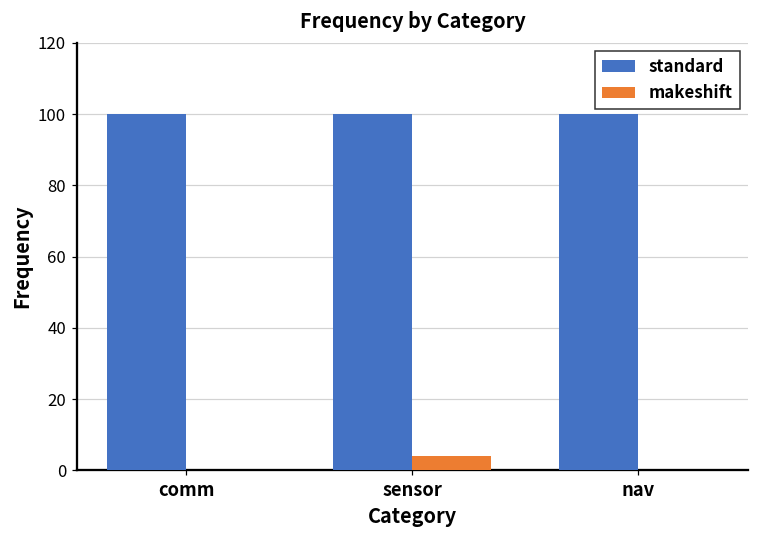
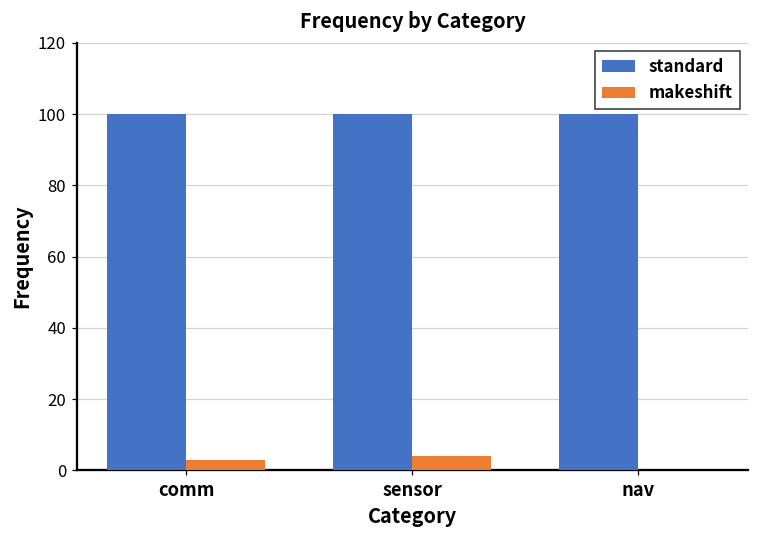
  {
    "standard": {
      "comm": 100,
      "sensor": 100,
      "nav": 100
    },
    "makeshift": {
-     "comm": 0,
+     "comm": 3,
      "sensor": 4,
      "nav": 0
    }
  }
